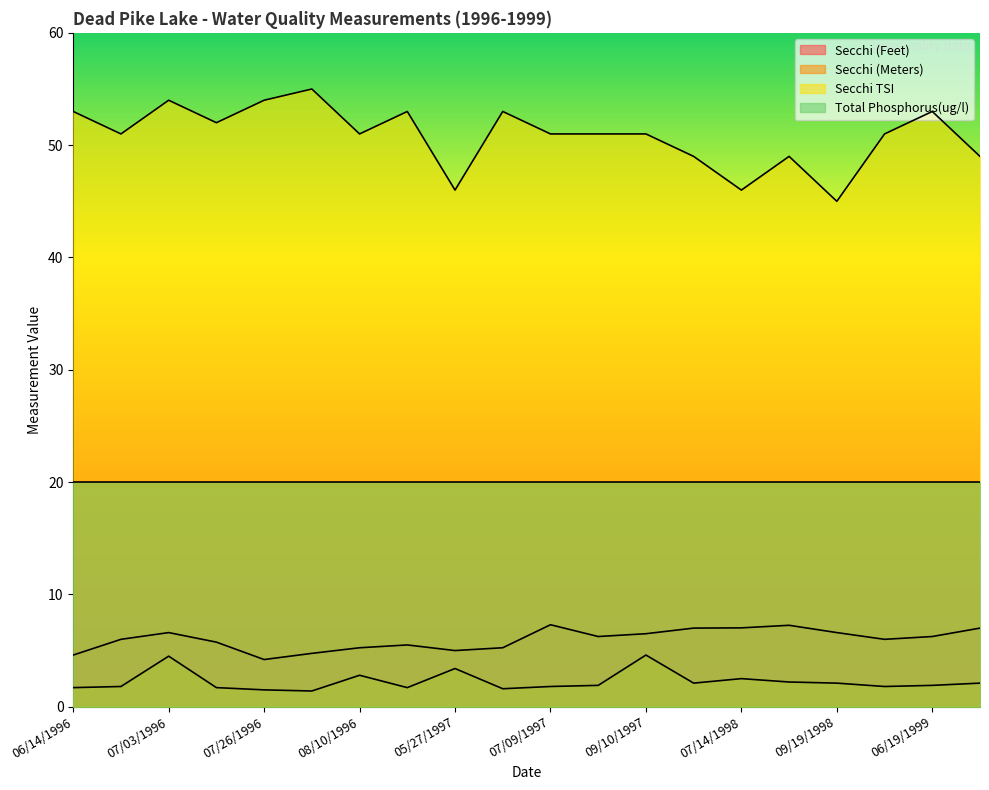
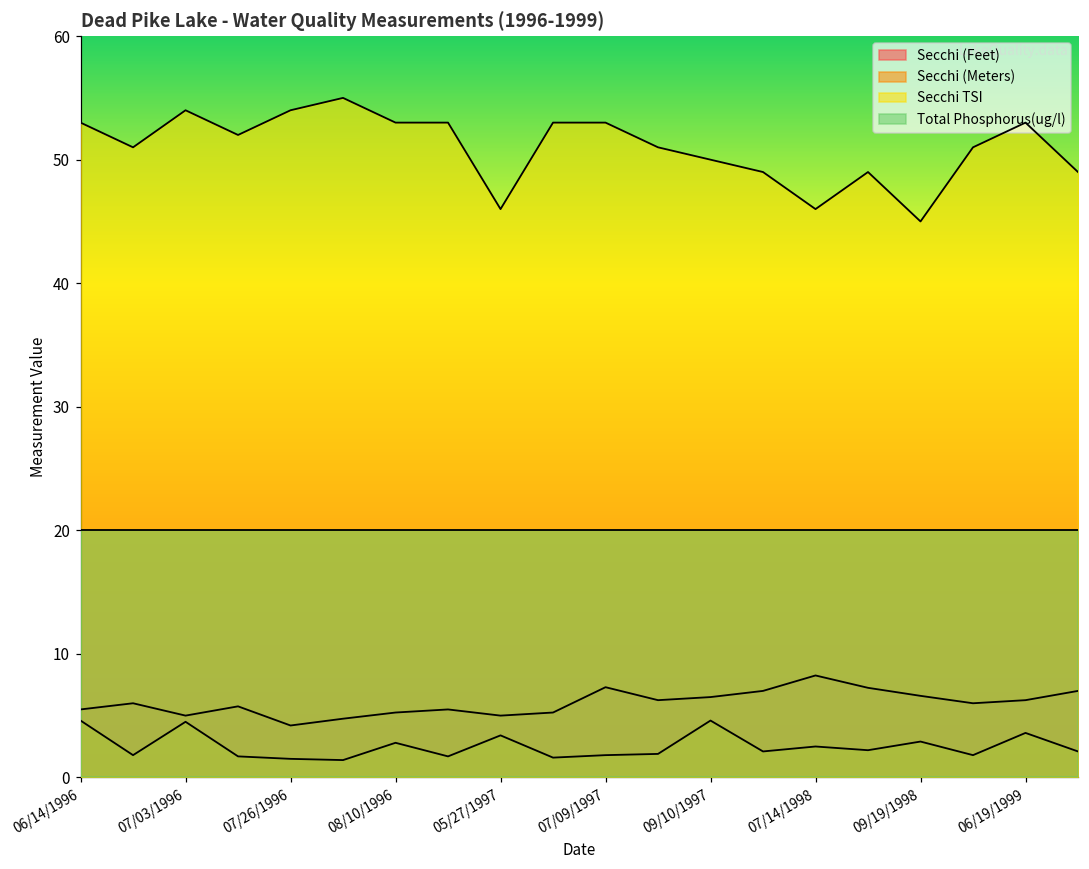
  {
    "Secchi (Feet)": {
-     "06/14/1996": 4.6,
-     "07/03/1996": 6.6,
+     "06/14/1996": 5.5,
+     "07/03/1996": 5.0,
      "07/26/1996": 4.2,
      "08/10/1996": 5.3,
      "05/27/1997": 5.0,
      "07/09/1997": 7.3,
      "09/10/1997": 6.5,
-     "07/14/1998": 7.0,
+     "07/14/1998": 8.3,
      "09/19/1998": 6.6,
      "06/19/1999": 6.3
    },
    "Secchi (Meters)": {
-     "06/14/1996": 1.7,
+     "06/14/1996": 4.6,
      "07/03/1996": 4.5,
      "07/26/1996": 1.5,
      "08/10/1996": 2.8,
      "05/27/1997": 3.4,
      "07/09/1997": 1.8,
      "09/10/1997": 4.6,
      "07/14/1998": 2.5,
-     "09/19/1998": 2.1,
-     "06/19/1999": 1.9
+     "09/19/1998": 2.9,
+     "06/19/1999": 3.6
    },
    "Secchi TSI": {
      "06/14/1996": 53,
      "07/03/1996": 54,
      "07/26/1996": 54,
-     "08/10/1996": 51,
+     "08/10/1996": 53,
      "05/27/1997": 46,
-     "07/09/1997": 51,
-     "09/10/1997": 51,
+     "07/09/1997": 53,
+     "09/10/1997": 50,
      "07/14/1998": 46,
      "09/19/1998": 45
    },
    "Total Phosphorus(ug/l)": {
      "06/14/1996": 20.0,
      "07/03/1996": 20.0,
      "07/26/1996": 20.0,
      "08/10/1996": 20.0,
      "05/27/1997": 20.0,
      "07/09/1997": 20.0,
      "09/10/1997": 20.0,
      "07/14/1998": 20.0,
      "09/19/1998": 20.0,
      "06/19/1999": 20.0
    }
  }
